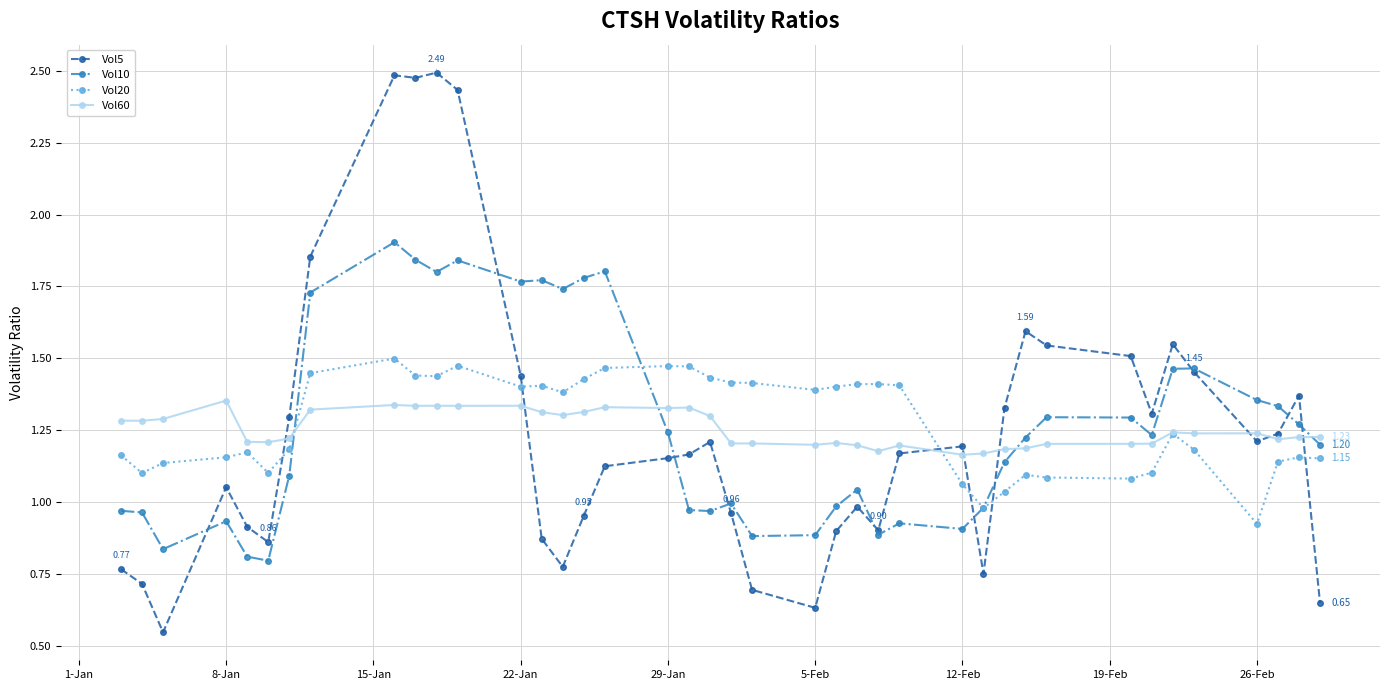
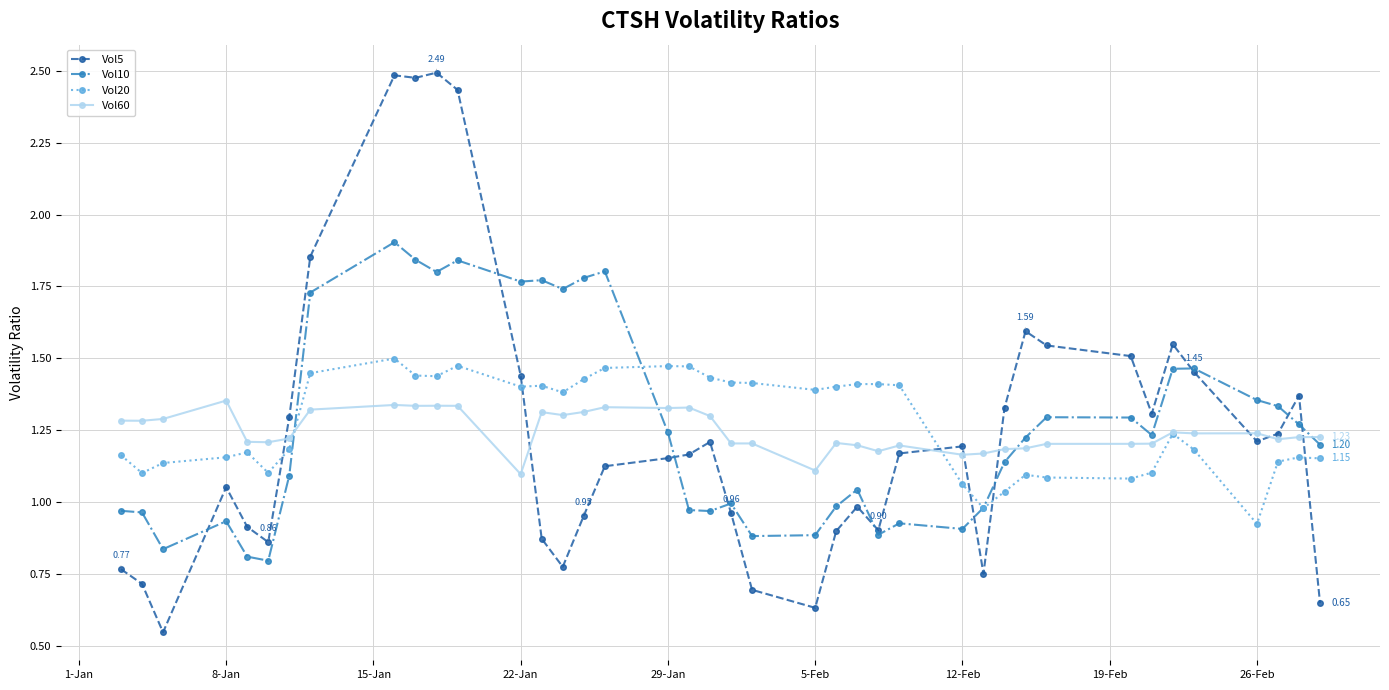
  {
    "Vol20": {
      "8-Jan": 1.16,
      "22-Jan": 1.40,
      "29-Jan": 1.47,
      "5-Feb": 1.39,
      "12-Feb": 1.06,
      "26-Feb": 0.92
    },
    "Vol60": {
      "8-Jan": 1.35,
-     "22-Jan": 1.34,
+     "22-Jan": 1.10,
      "29-Jan": 1.33,
-     "5-Feb": 1.20,
+     "5-Feb": 1.11,
      "12-Feb": 1.16,
      "26-Feb": 1.24
    }
  }
